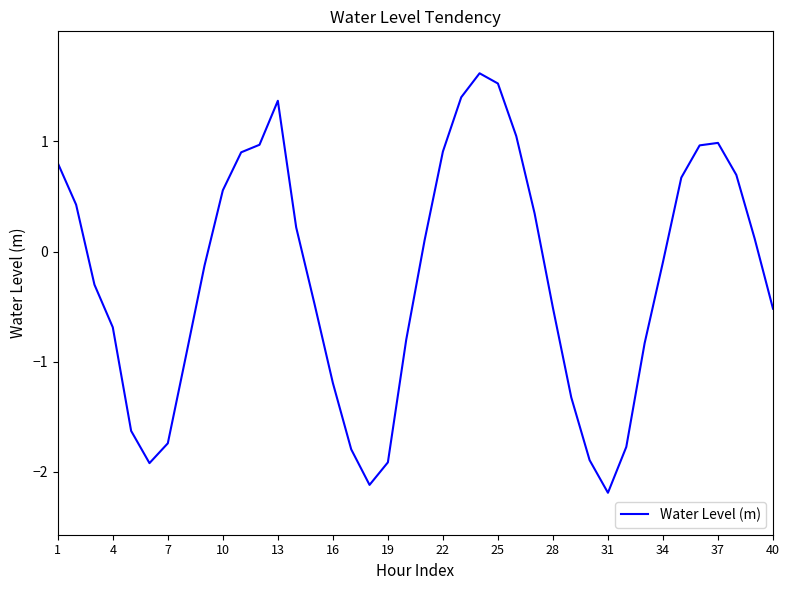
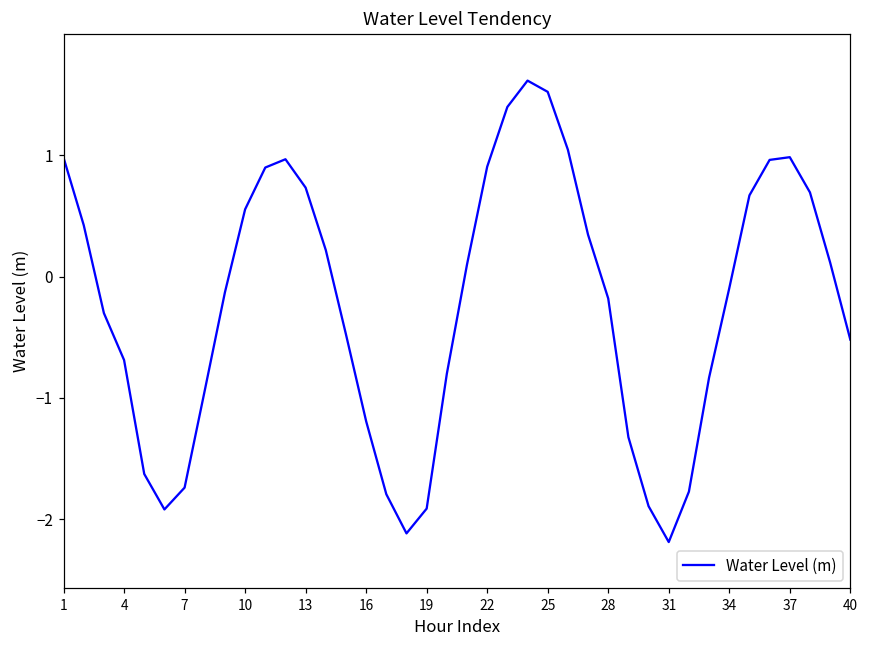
  {
-   "1": 0.80,
+   "1": 0.98,
    "4": -0.69,
    "7": -1.74,
    "10": 0.56,
-   "13": 1.37,
+   "13": 0.73,
    "16": -1.19,
    "19": -1.91,
    "22": 0.91,
    "25": 1.52,
-   "28": -0.51,
+   "28": -0.18,
    "31": -2.19,
    "34": -0.10,
    "37": 0.99,
    "40": -0.52
  }
